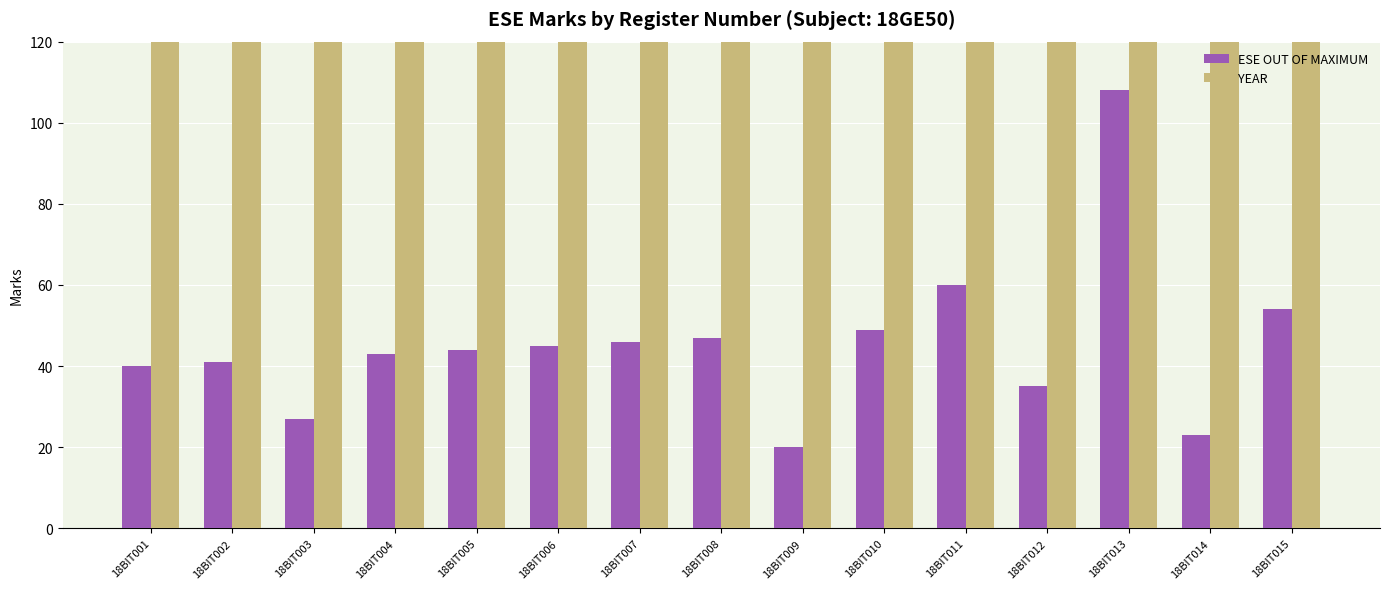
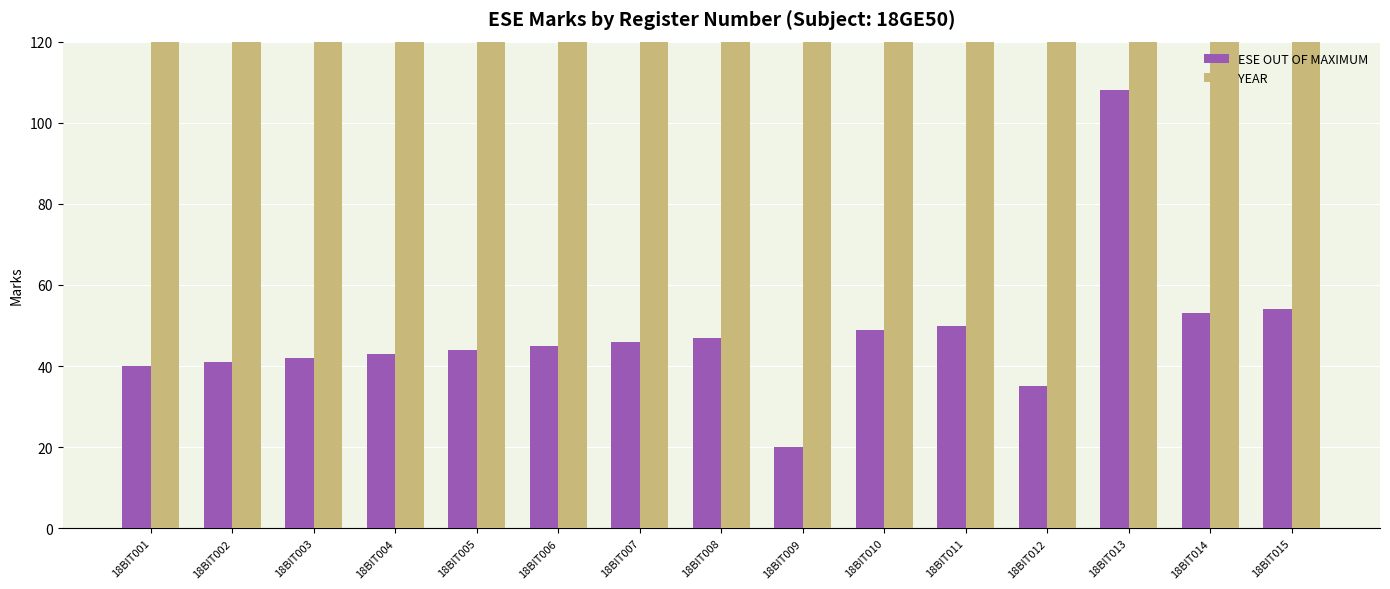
  {
    "ESE OUT OF MAXIMUM": {
      "18BIT001": 40,
      "18BIT002": 41,
-     "18BIT003": 27,
+     "18BIT003": 42,
      "18BIT004": 43,
      "18BIT005": 44,
      "18BIT006": 45,
      "18BIT007": 46,
      "18BIT008": 47,
      "18BIT009": 20,
      "18BIT010": 49,
-     "18BIT011": 60,
+     "18BIT011": 50,
      "18BIT012": 35,
      "18BIT013": 108,
-     "18BIT014": 23,
+     "18BIT014": 53,
      "18BIT015": 54
    }
  }
